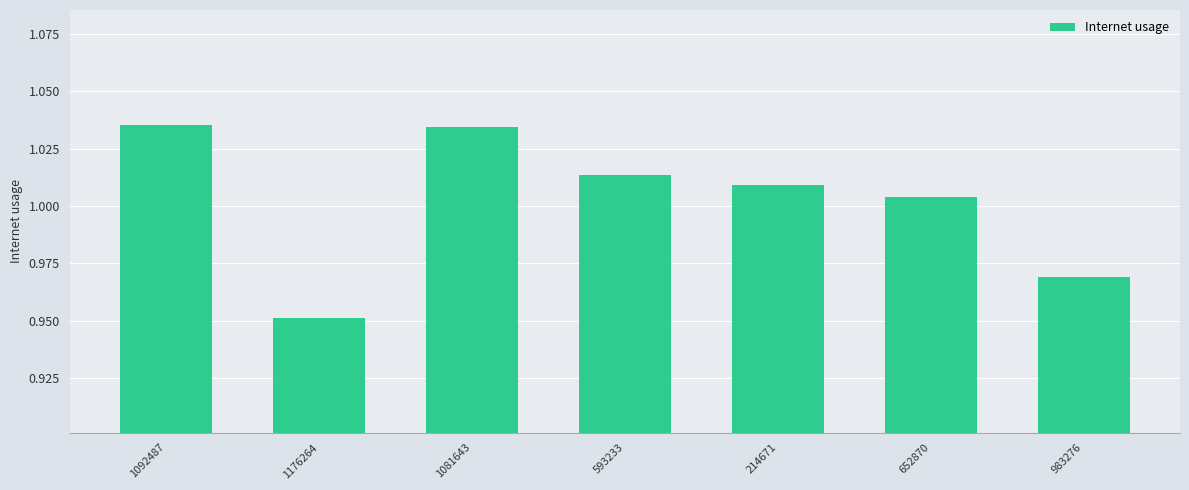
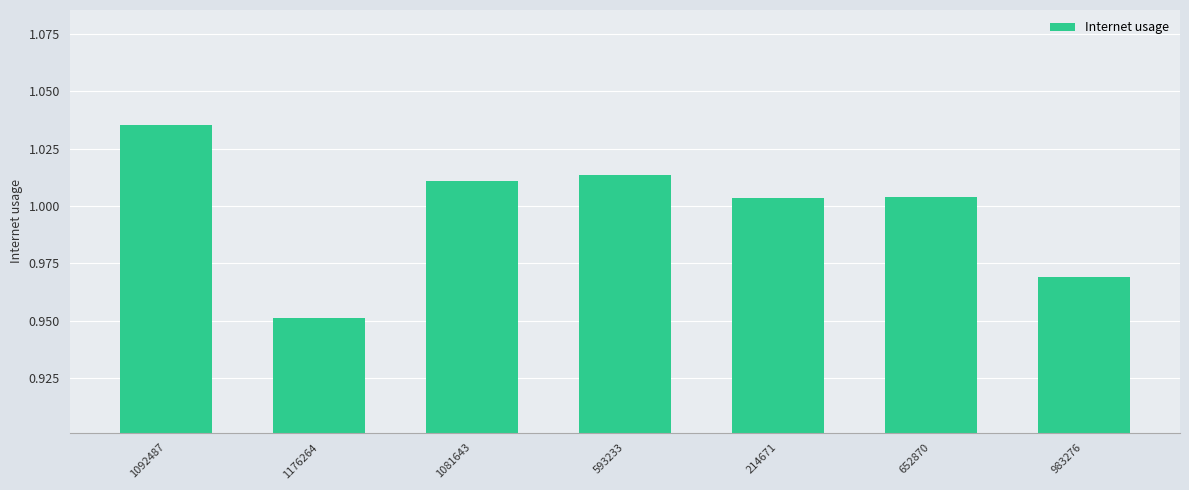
  {
    "1092487": 1.035,
    "1176264": 0.951,
-   "1081643": 1.034,
+   "1081643": 1.011,
    "593233": 1.013,
-   "214671": 1.009,
+   "214671": 1.003,
    "652870": 1.004,
    "983276": 0.969
  }
